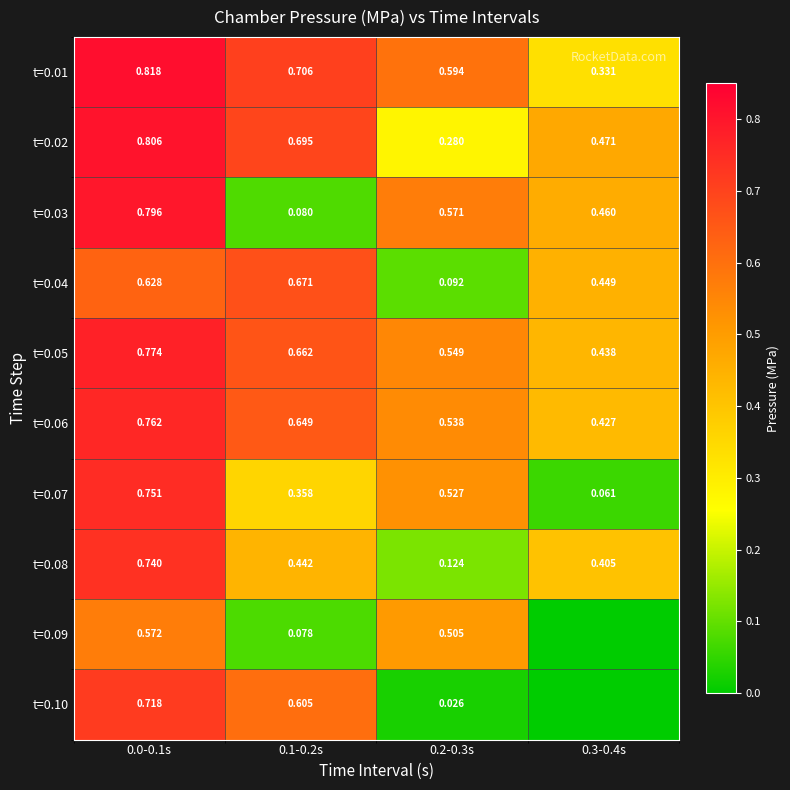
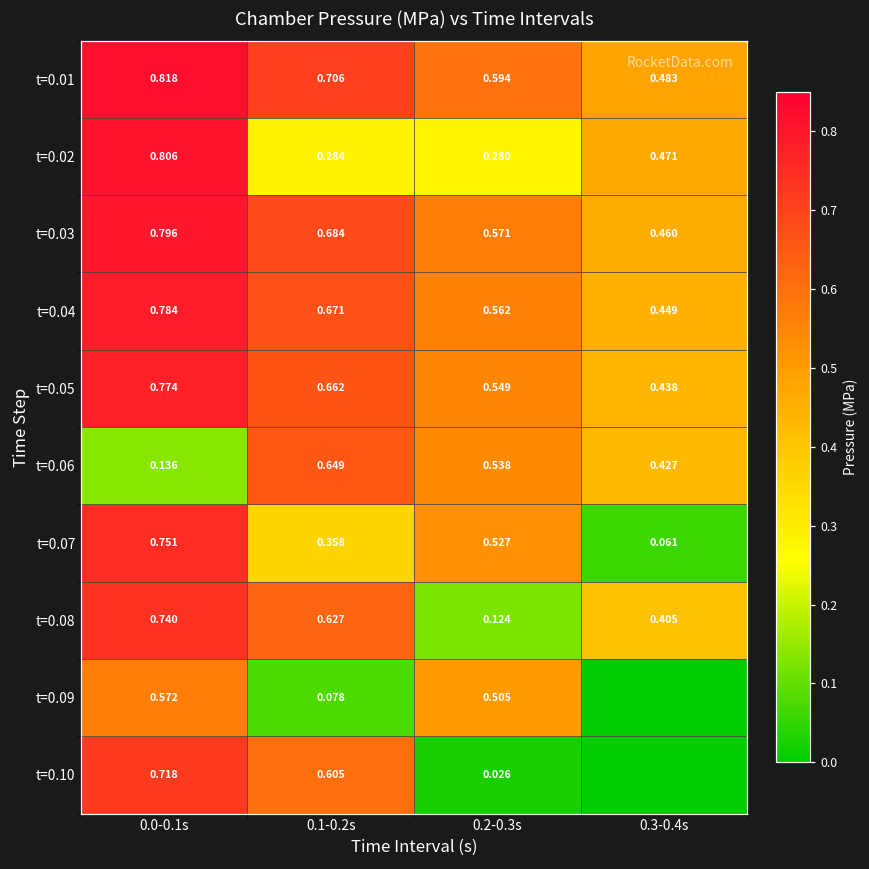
  {
    "t=0.01": {
      "0.0-0.1s": 0.818,
      "0.1-0.2s": 0.706,
      "0.2-0.3s": 0.594,
-     "0.3-0.4s": 0.331
+     "0.3-0.4s": 0.483
    },
    "t=0.02": {
      "0.0-0.1s": 0.806,
-     "0.1-0.2s": 0.695,
+     "0.1-0.2s": 0.284,
      "0.2-0.3s": 0.280,
      "0.3-0.4s": 0.471
    },
    "t=0.03": {
      "0.0-0.1s": 0.796,
-     "0.1-0.2s": 0.080,
+     "0.1-0.2s": 0.684,
      "0.2-0.3s": 0.571,
      "0.3-0.4s": 0.460
    },
    "t=0.04": {
-     "0.0-0.1s": 0.628,
+     "0.0-0.1s": 0.784,
      "0.1-0.2s": 0.671,
-     "0.2-0.3s": 0.092,
+     "0.2-0.3s": 0.562,
      "0.3-0.4s": 0.449
    },
    "t=0.05": {
      "0.0-0.1s": 0.774,
      "0.1-0.2s": 0.662,
      "0.2-0.3s": 0.549,
      "0.3-0.4s": 0.438
    },
    "t=0.06": {
-     "0.0-0.1s": 0.762,
+     "0.0-0.1s": 0.136,
      "0.1-0.2s": 0.649,
      "0.2-0.3s": 0.538,
      "0.3-0.4s": 0.427
    },
    "t=0.07": {
      "0.0-0.1s": 0.751,
      "0.1-0.2s": 0.358,
      "0.2-0.3s": 0.527,
      "0.3-0.4s": 0.061
    },
    "t=0.08": {
      "0.0-0.1s": 0.740,
-     "0.1-0.2s": 0.442,
+     "0.1-0.2s": 0.627,
      "0.2-0.3s": 0.124,
      "0.3-0.4s": 0.405
    },
    "t=0.09": {
      "0.0-0.1s": 0.572,
      "0.1-0.2s": 0.078,
      "0.2-0.3s": 0.505
    },
    "t=0.10": {
      "0.0-0.1s": 0.718,
      "0.1-0.2s": 0.605,
      "0.2-0.3s": 0.026
    }
  }
